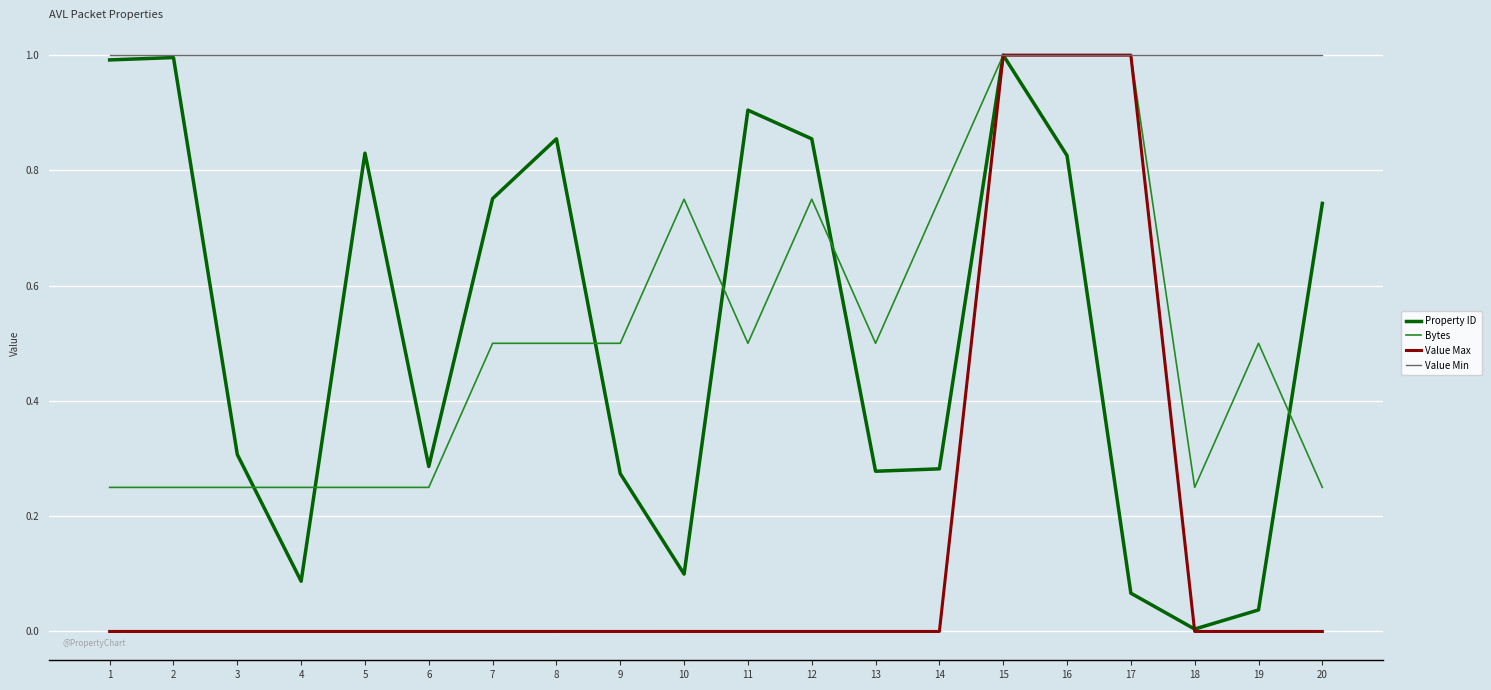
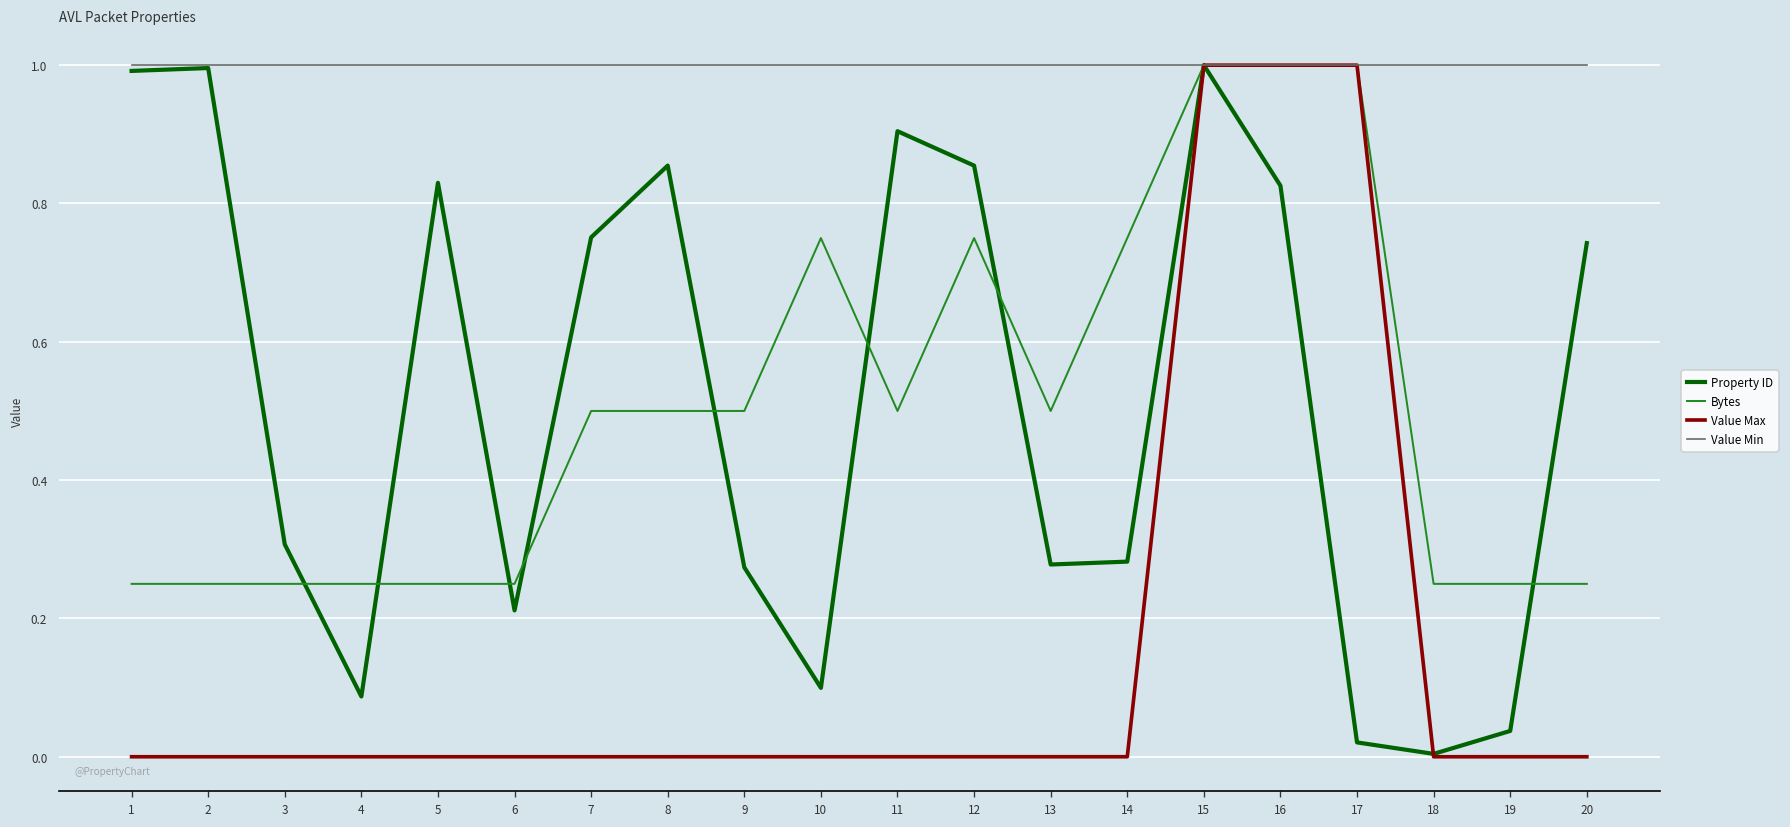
  {
    "Property ID": {
      "1": 0.99,
      "3": 0.31,
      "4": 0.09,
      "5": 0.83,
-     "6": 0.29,
+     "6": 0.21,
      "7": 0.75,
      "8": 0.85,
      "9": 0.27,
      "10": 0.10,
      "11": 0.90,
      "12": 0.85,
      "13": 0.28,
      "14": 0.28,
      "16": 0.83,
-     "17": 0.07,
+     "17": 0.02,
      "19": 0.04,
      "20": 0.74
    },
    "Bytes": {
      "1": 0.25,
      "2": 0.25,
      "3": 0.25,
      "4": 0.25,
      "5": 0.25,
      "6": 0.25,
      "7": 0.50,
      "8": 0.50,
      "9": 0.50,
      "10": 0.75,
      "11": 0.50,
      "12": 0.75,
      "13": 0.50,
      "14": 0.75,
      "18": 0.25,
-     "19": 0.50,
+     "19": 0.25,
      "20": 0.25
    },
    "Value Max": {
      "1": 0.00,
      "2": 0.00,
      "3": 0.00,
      "4": 0.00,
      "5": 0.00,
      "6": 0.00,
      "7": 0.00,
      "8": 0.00,
      "9": 0.00,
      "10": 0.00,
      "11": 0.00,
      "12": 0.00,
      "13": 0.00,
      "14": 0.00,
      "19": 0.00,
      "20": 0.00
    },
    "Value Min": {
      "1": 1.00,
      "3": 1.00,
      "4": 1.00,
      "5": 1.00,
      "6": 1.00,
      "7": 1.00,
      "8": 1.00,
      "9": 1.00,
      "10": 1.00,
      "11": 1.00,
      "12": 1.00,
      "13": 1.00,
      "14": 1.00,
      "18": 1.00,
      "19": 1.00,
      "20": 1.00
    }
  }
